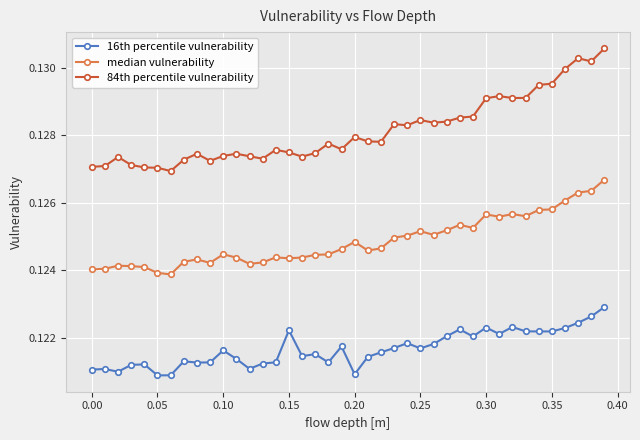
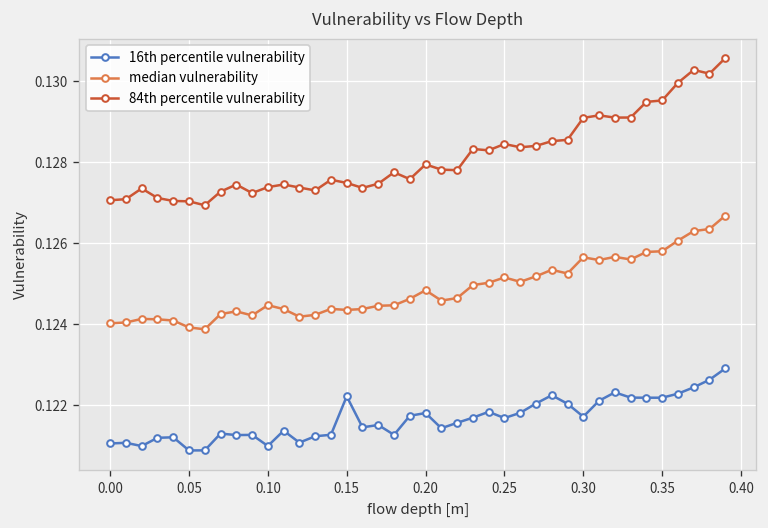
  {
    "16th percentile vulnerability": {
      "0.00": 0.1211,
      "0.05": 0.1209,
-     "0.10": 0.1216,
+     "0.10": 0.1210,
      "0.15": 0.1222,
-     "0.20": 0.1209,
+     "0.20": 0.1218,
      "0.25": 0.1217,
-     "0.30": 0.1223,
+     "0.30": 0.1217,
      "0.35": 0.1222
    }
  }
